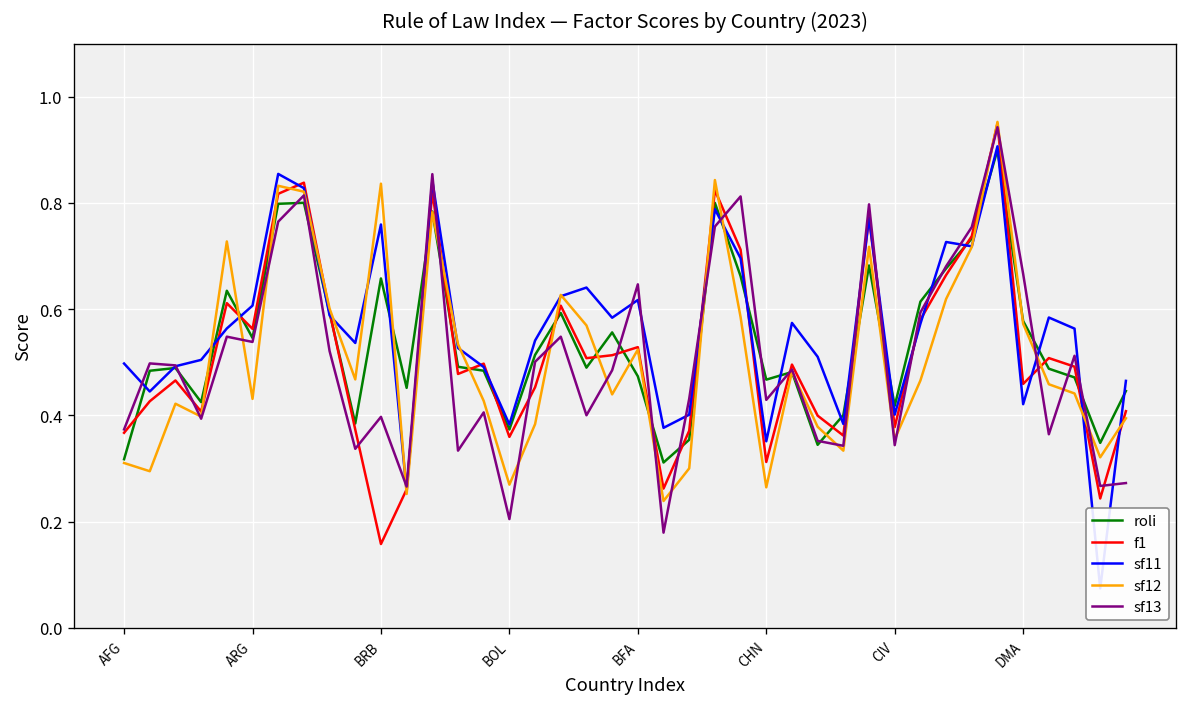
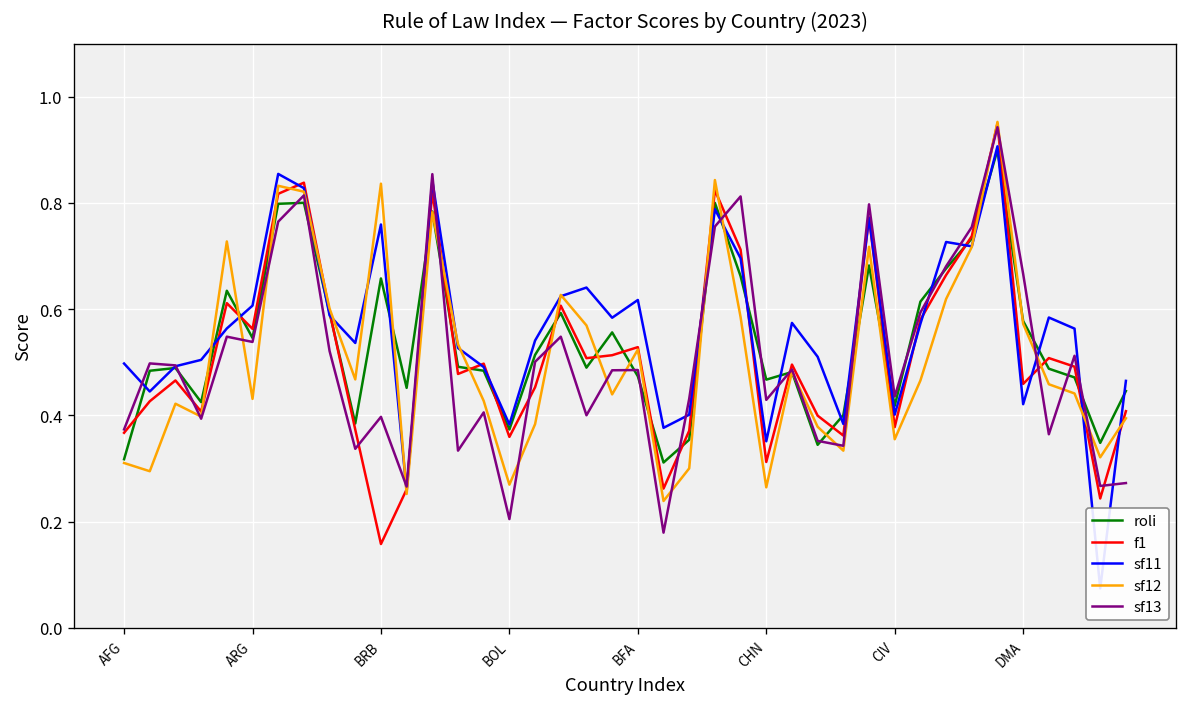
  {
    "roli": {
      "AFG": 0.32,
      "ARG": 0.55,
      "BRB": 0.66,
      "BOL": 0.37,
      "BFA": 0.47,
      "CHN": 0.47,
      "CIV": 0.42
    },
    "f1": {
      "AFG": 0.37,
      "ARG": 0.56,
      "BRB": 0.16,
      "BOL": 0.36,
      "CHN": 0.31,
      "CIV": 0.38,
      "DMA": 0.46
    },
    "sf11": {
      "AFG": 0.50,
      "ARG": 0.61,
      "BRB": 0.76,
      "BOL": 0.38,
      "BFA": 0.62,
      "CHN": 0.35,
      "CIV": 0.40,
      "DMA": 0.42
    },
    "sf12": {
      "AFG": 0.31,
      "ARG": 0.43,
      "BRB": 0.84,
      "BOL": 0.27,
      "CHN": 0.26,
      "CIV": 0.36
    },
    "sf13": {
      "AFG": 0.37,
      "ARG": 0.54,
      "BRB": 0.40,
      "BOL": 0.20,
-     "BFA": 0.65,
+     "BFA": 0.49,
      "CHN": 0.43,
-     "CIV": 0.34,
+     "CIV": 0.44,
      "DMA": 0.67
    }
  }
